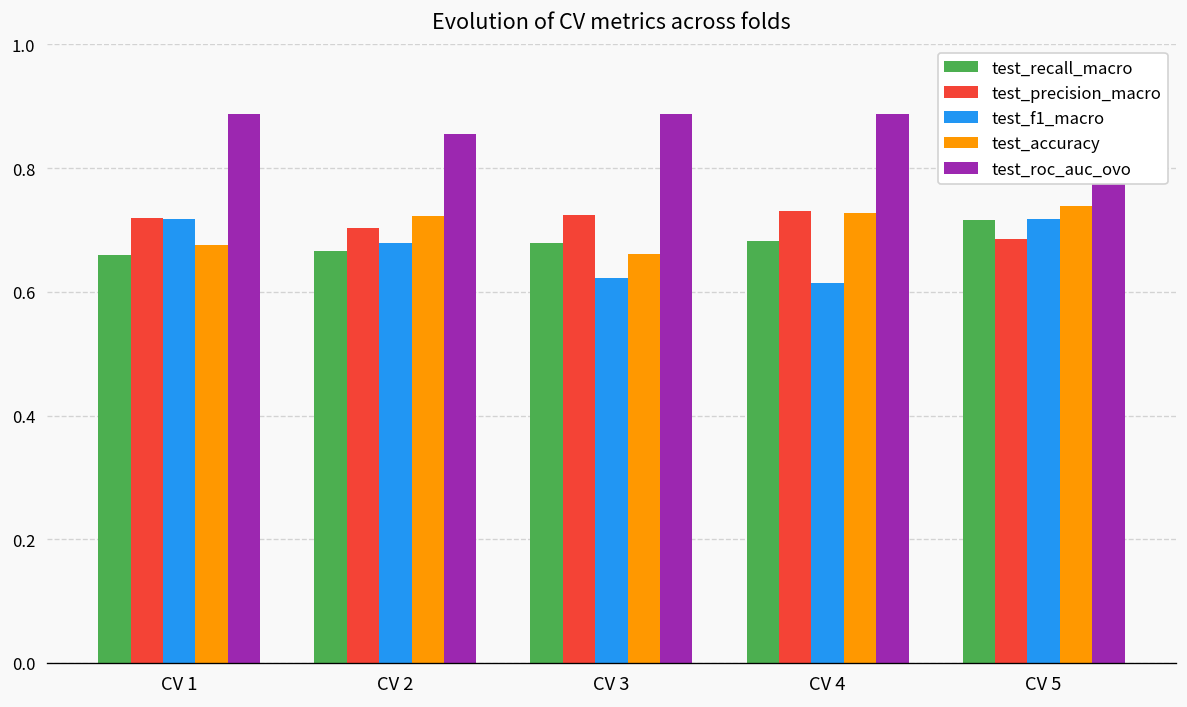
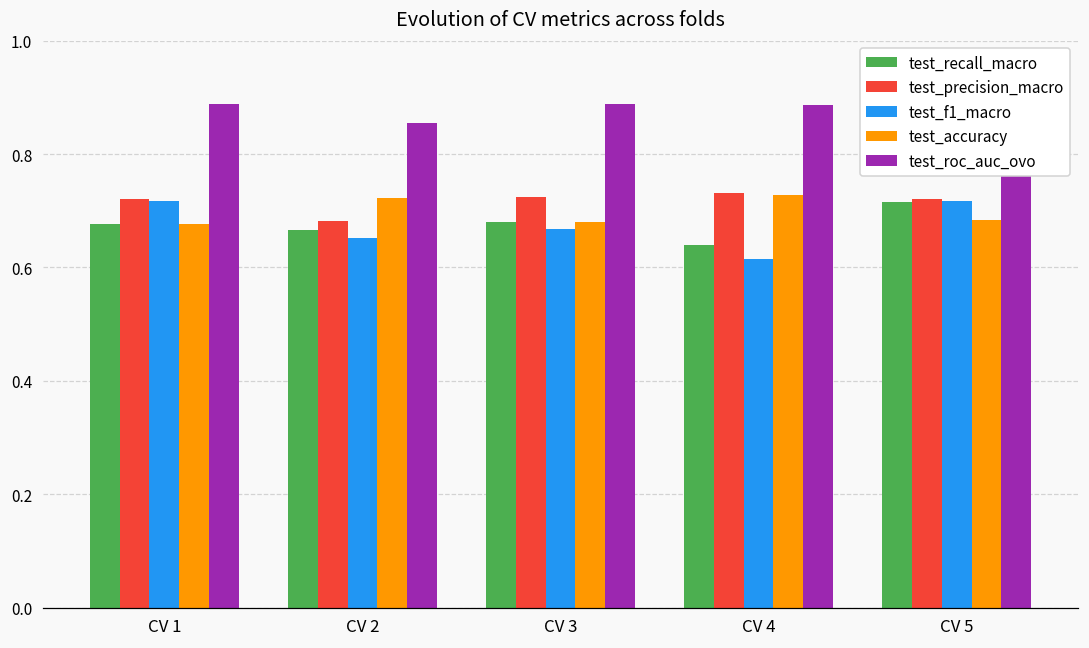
  {
    "test_recall_macro": {
-     "CV 1": 0.66,
+     "CV 1": 0.68,
      "CV 2": 0.67,
      "CV 3": 0.68,
-     "CV 4": 0.68,
+     "CV 4": 0.64,
      "CV 5": 0.72
    },
    "test_precision_macro": {
      "CV 1": 0.72,
-     "CV 2": 0.70,
+     "CV 2": 0.68,
      "CV 3": 0.72,
      "CV 4": 0.73,
-     "CV 5": 0.69
+     "CV 5": 0.72
    },
    "test_f1_macro": {
      "CV 1": 0.72,
-     "CV 2": 0.68,
-     "CV 3": 0.62,
+     "CV 2": 0.65,
+     "CV 3": 0.67,
      "CV 4": 0.62,
      "CV 5": 0.72
    },
    "test_accuracy": {
      "CV 1": 0.68,
      "CV 2": 0.72,
-     "CV 3": 0.66,
+     "CV 3": 0.68,
      "CV 4": 0.73,
-     "CV 5": 0.74
+     "CV 5": 0.68
    },
    "test_roc_auc_ovo": {
      "CV 1": 0.89,
      "CV 2": 0.85,
      "CV 3": 0.89,
      "CV 4": 0.89
    }
  }
